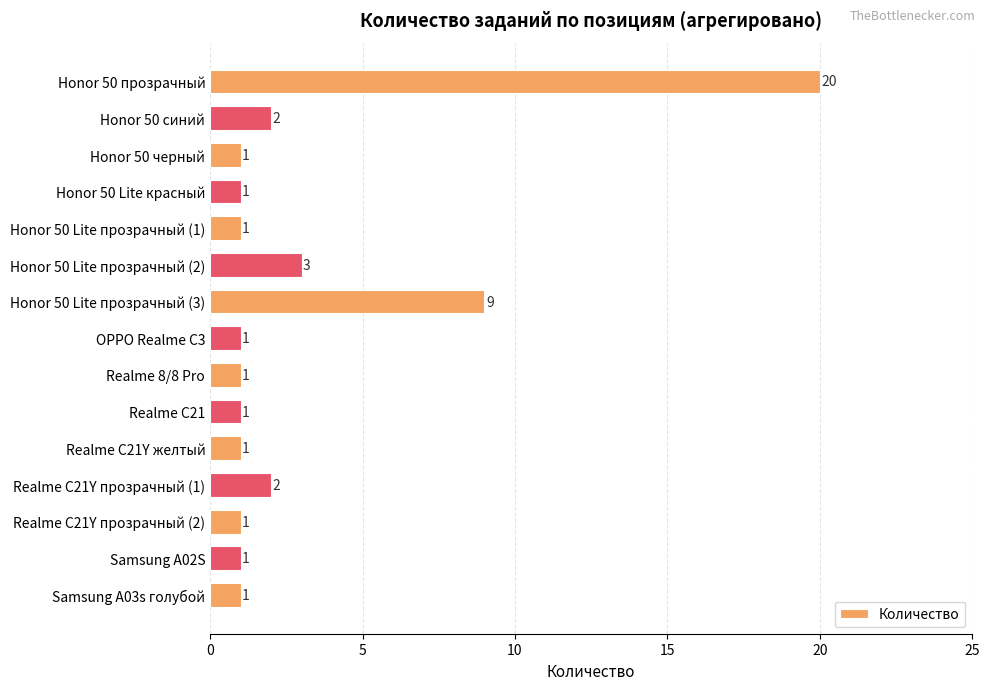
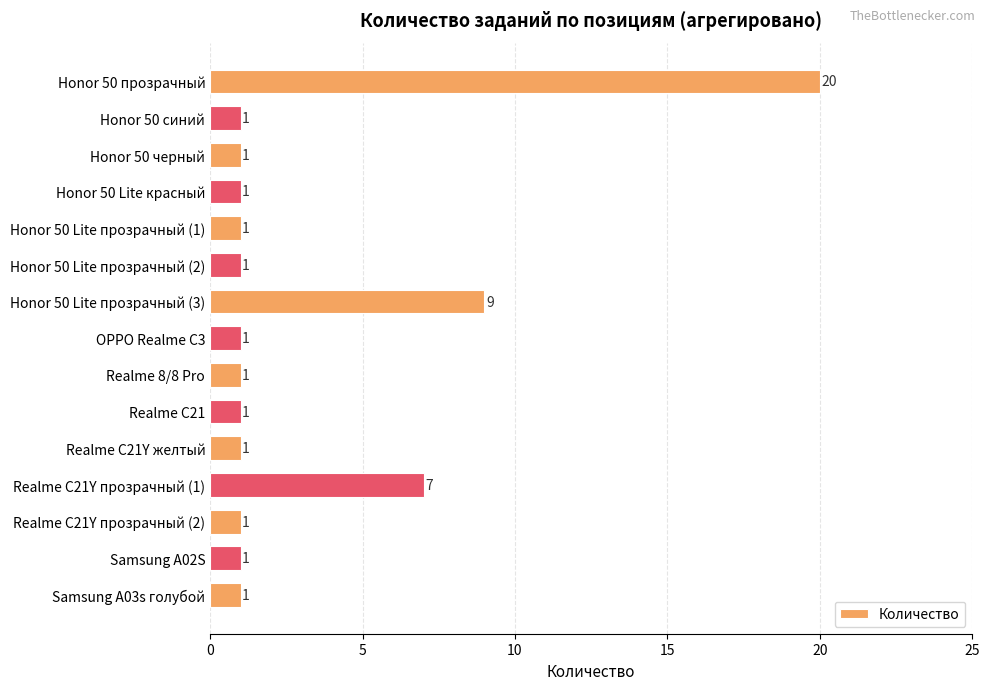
  {
    "Honor 50 прозрачный": 20,
-   "Honor 50 синий": 2,
+   "Honor 50 синий": 1,
    "Honor 50 черный": 1,
    "Honor 50 Lite красный": 1,
    "Honor 50 Lite прозрачный (1)": 1,
-   "Honor 50 Lite прозрачный (2)": 3,
+   "Honor 50 Lite прозрачный (2)": 1,
    "Honor 50 Lite прозрачный (3)": 9,
    "OPPO Realme C3": 1,
    "Realme 8/8 Pro": 1,
    "Realme C21": 1,
    "Realme C21Y желтый": 1,
-   "Realme C21Y прозрачный (1)": 2,
+   "Realme C21Y прозрачный (1)": 7,
    "Realme C21Y прозрачный (2)": 1,
    "Samsung A02S": 1,
    "Samsung A03s голубой": 1
  }
